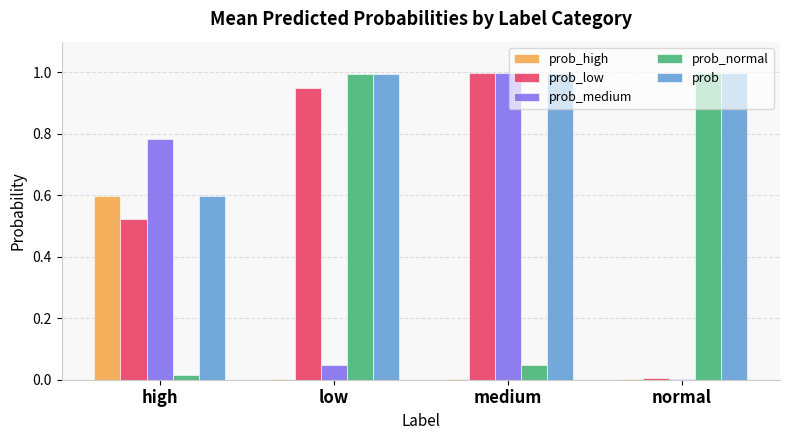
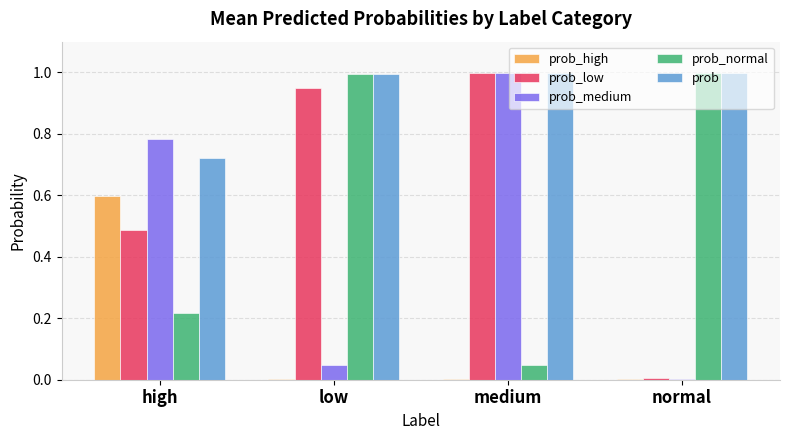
  {
    "prob_high": {
      "high": 0.60
    },
    "prob_low": {
-     "high": 0.52,
+     "high": 0.49,
      "low": 0.95,
      "medium": 1.00
    },
    "prob_medium": {
      "high": 0.78,
      "low": 0.05,
      "medium": 1.00
    },
    "prob_normal": {
-     "high": 0.02,
+     "high": 0.22,
      "low": 1.00,
      "medium": 0.05
    },
    "prob": {
-     "high": 0.60,
+     "high": 0.72,
      "low": 1.00
    }
  }
